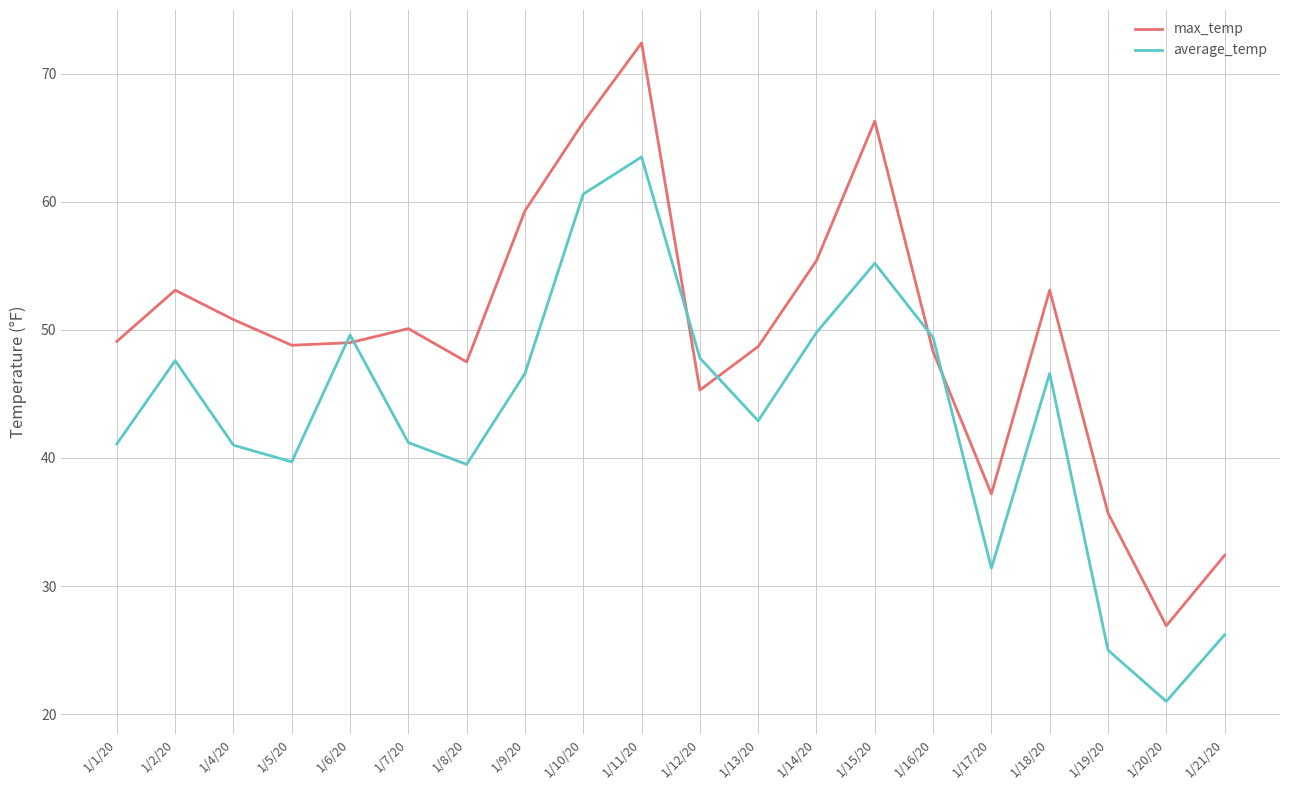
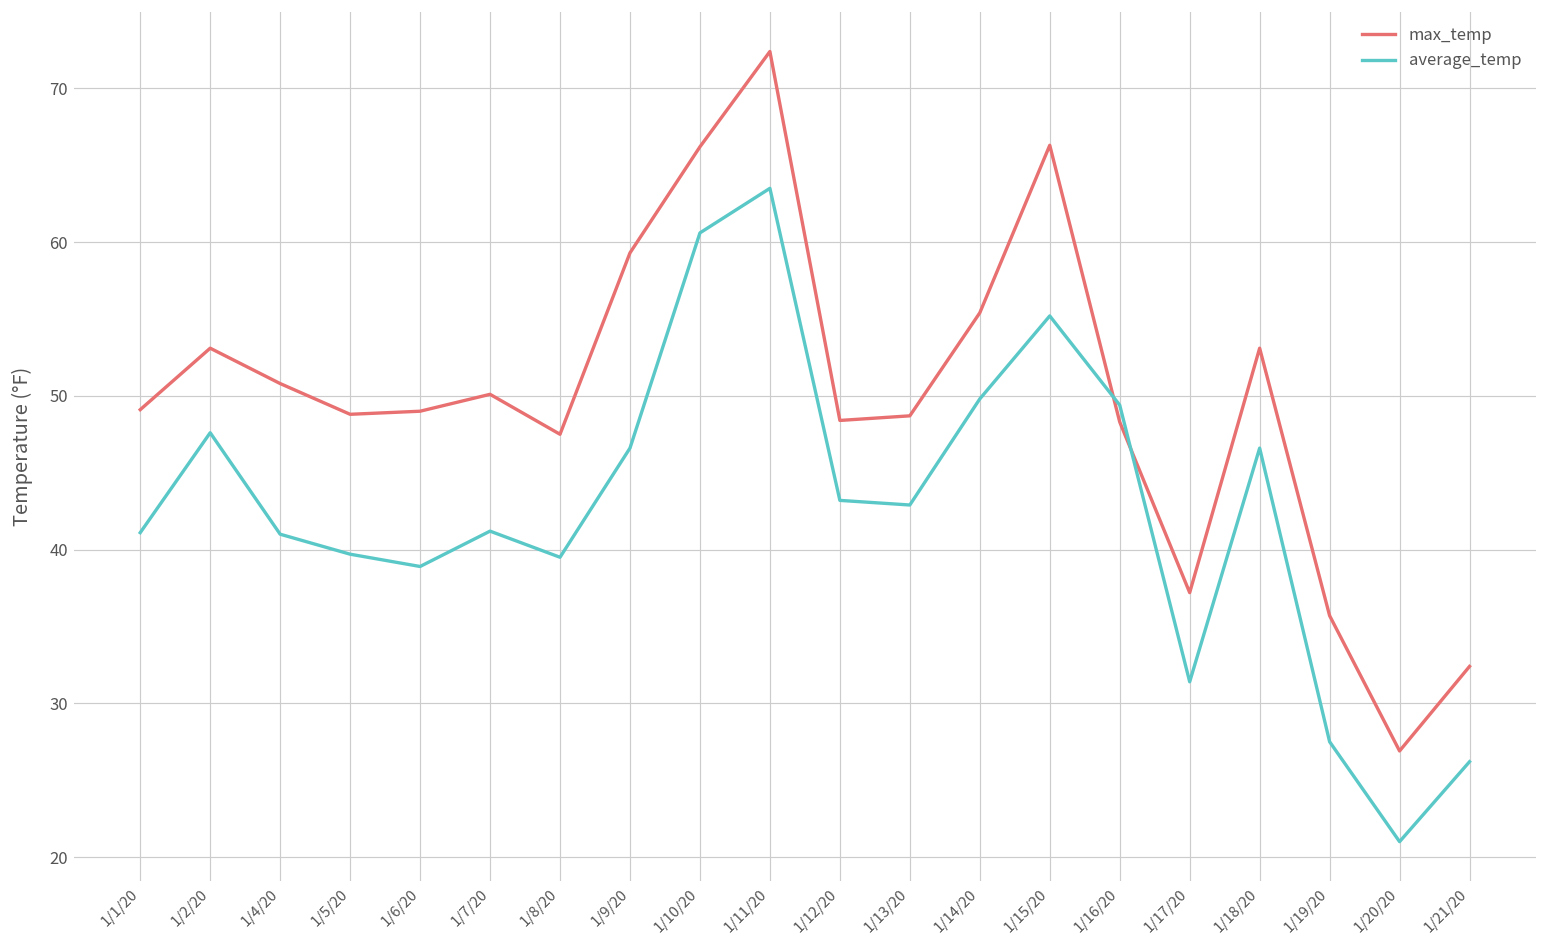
  {
    "max_temp": {
      "1/1/20": 49.1,
      "1/2/20": 53.1,
      "1/4/20": 50.8,
      "1/5/20": 48.8,
      "1/6/20": 49.0,
      "1/7/20": 50.1,
      "1/8/20": 47.5,
      "1/9/20": 59.3,
      "1/10/20": 66.2,
      "1/11/20": 72.4,
-     "1/12/20": 45.3,
+     "1/12/20": 48.4,
      "1/13/20": 48.7,
      "1/14/20": 55.4,
      "1/15/20": 66.3,
      "1/16/20": 48.3,
      "1/17/20": 37.2,
      "1/18/20": 53.1,
      "1/19/20": 35.7,
      "1/20/20": 26.9,
      "1/21/20": 32.4
    },
    "average_temp": {
      "1/1/20": 41.1,
      "1/2/20": 47.6,
      "1/4/20": 41.0,
      "1/5/20": 39.7,
-     "1/6/20": 49.6,
+     "1/6/20": 38.9,
      "1/7/20": 41.2,
      "1/8/20": 39.5,
      "1/9/20": 46.6,
      "1/10/20": 60.6,
      "1/11/20": 63.5,
-     "1/12/20": 47.8,
+     "1/12/20": 43.2,
      "1/13/20": 42.9,
      "1/14/20": 49.8,
      "1/15/20": 55.2,
      "1/16/20": 49.4,
      "1/17/20": 31.4,
      "1/18/20": 46.6,
-     "1/19/20": 25.0,
+     "1/19/20": 27.5,
      "1/20/20": 21.0,
      "1/21/20": 26.2
    }
  }
